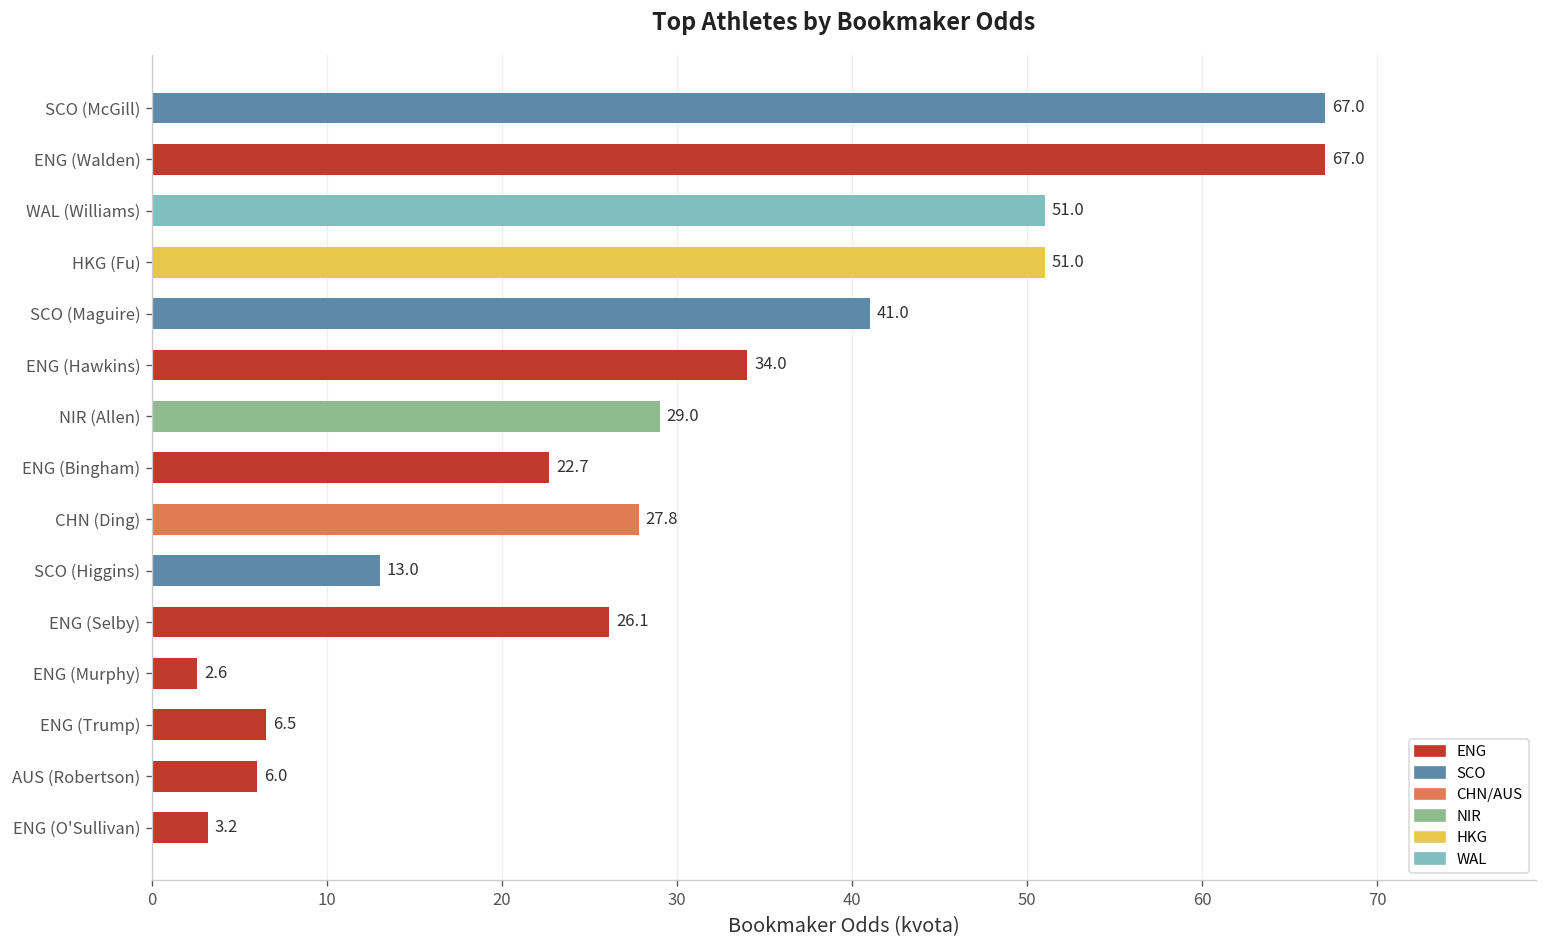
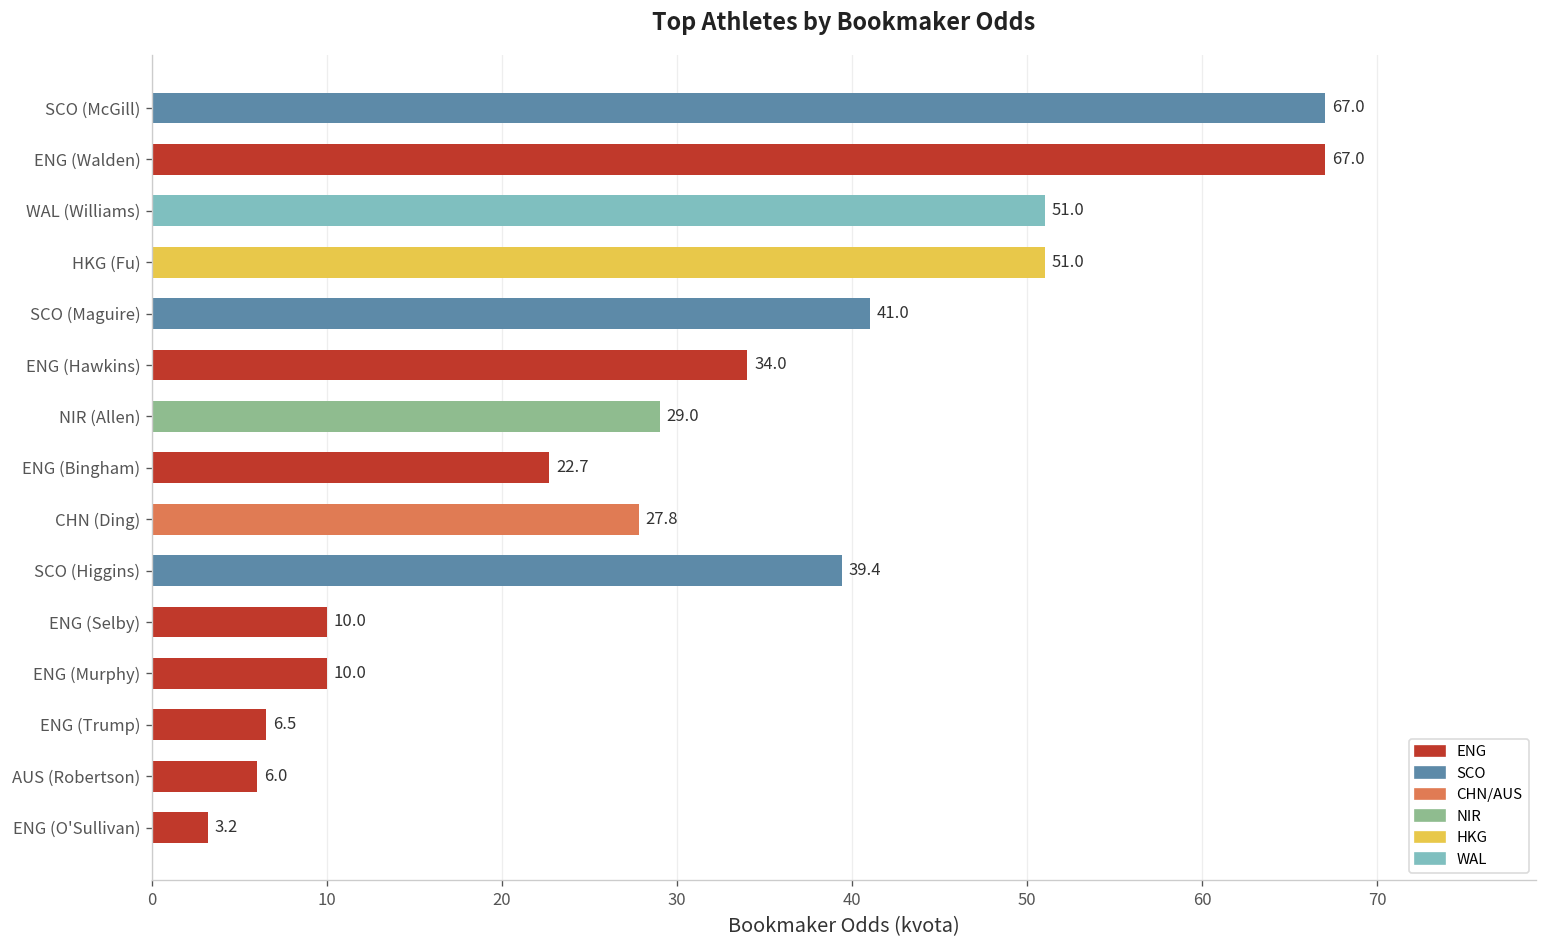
  {
    "SCO (McGill)": 67.0,
    "ENG (Walden)": 67.0,
    "WAL (Williams)": 51.0,
    "HKG (Fu)": 51.0,
    "SCO (Maguire)": 41.0,
    "ENG (Hawkins)": 34.0,
    "NIR (Allen)": 29.0,
    "ENG (Bingham)": 22.7,
    "CHN (Ding)": 27.8,
-   "SCO (Higgins)": 13.0,
-   "ENG (Selby)": 26.1,
-   "ENG (Murphy)": 2.6,
+   "SCO (Higgins)": 39.4,
+   "ENG (Selby)": 10.0,
+   "ENG (Murphy)": 10.0,
    "ENG (Trump)": 6.5,
    "AUS (Robertson)": 6.0,
    "ENG (O'Sullivan)": 3.2
  }
